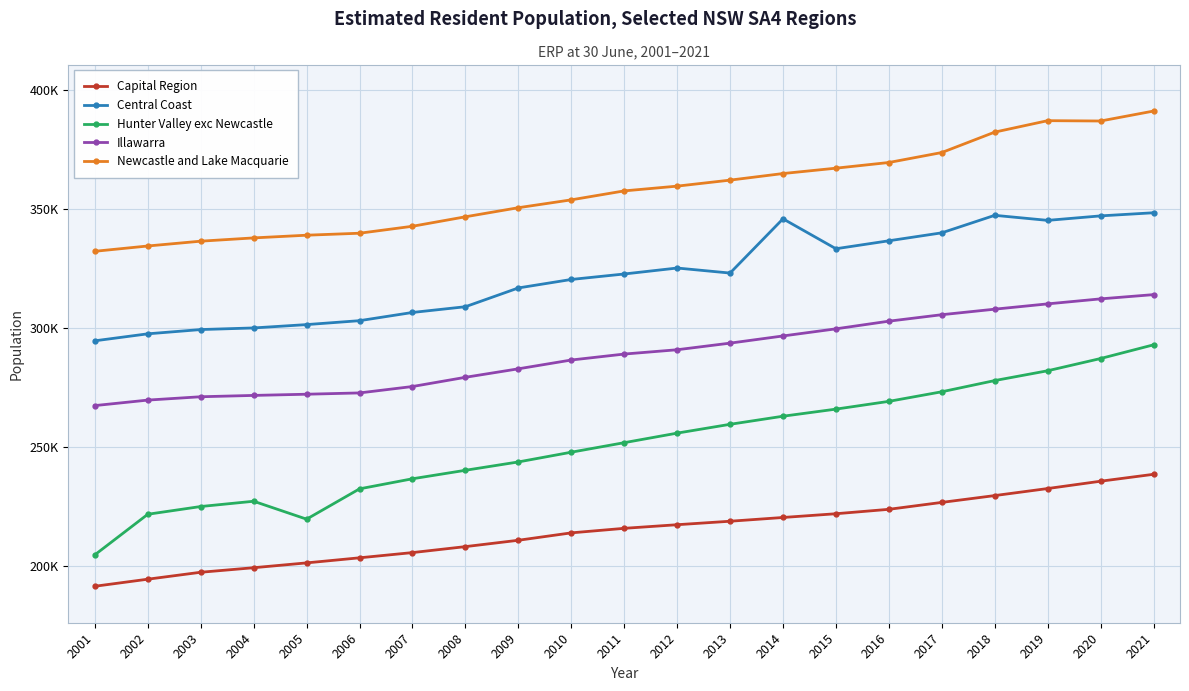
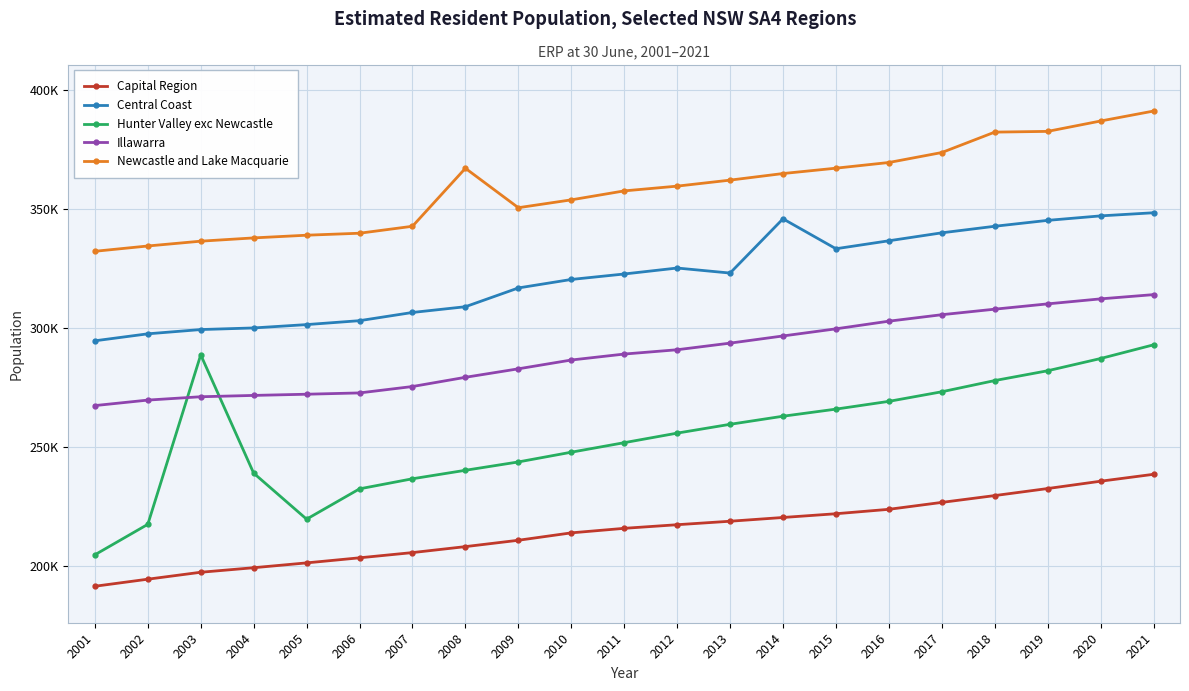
  {
    "Capital Region": {
      "2001": 191000,
      "2002": 194000,
      "2003": 197000,
      "2004": 199000,
      "2005": 201000,
      "2006": 203000,
      "2007": 206000,
      "2008": 208000,
      "2009": 211000,
      "2010": 214000,
      "2011": 216000,
      "2012": 217000,
      "2013": 219000,
      "2014": 220000,
      "2015": 222000,
      "2016": 224000,
      "2017": 227000,
      "2018": 230000,
      "2019": 233000,
      "2020": 236000,
      "2021": 239000
    },
    "Central Coast": {
      "2001": 295000,
      "2002": 298000,
      "2003": 299000,
      "2004": 300000,
      "2005": 301000,
      "2006": 303000,
      "2007": 306000,
      "2008": 309000,
      "2009": 317000,
      "2010": 320000,
      "2011": 323000,
      "2012": 325000,
      "2013": 323000,
      "2014": 346000,
      "2015": 333000,
      "2016": 337000,
      "2017": 340000,
-     "2018": 347000,
+     "2018": 343000,
      "2019": 345000,
      "2020": 347000,
      "2021": 348000
    },
    "Hunter Valley exc Newcastle": {
      "2001": 205000,
-     "2002": 222000,
-     "2003": 225000,
-     "2004": 227000,
+     "2002": 218000,
+     "2003": 289000,
+     "2004": 239000,
      "2005": 220000,
      "2006": 232000,
      "2007": 237000,
      "2008": 240000,
      "2009": 244000,
      "2010": 248000,
      "2011": 252000,
      "2012": 256000,
      "2013": 260000,
      "2014": 263000,
      "2015": 266000,
      "2016": 269000,
      "2017": 273000,
      "2018": 278000,
      "2019": 282000,
      "2020": 287000,
      "2021": 293000
    },
    "Illawarra": {
      "2001": 267000,
      "2002": 270000,
      "2003": 271000,
      "2004": 272000,
      "2005": 272000,
      "2006": 273000,
      "2007": 275000,
      "2008": 279000,
      "2009": 283000,
      "2010": 287000,
      "2011": 289000,
      "2012": 291000,
      "2013": 294000,
      "2014": 297000,
      "2015": 300000,
      "2016": 303000,
      "2017": 306000,
      "2018": 308000,
      "2019": 310000,
      "2020": 312000,
      "2021": 314000
    },
    "Newcastle and Lake Macquarie": {
      "2001": 332000,
      "2002": 334000,
      "2003": 336000,
      "2004": 338000,
      "2005": 339000,
      "2006": 340000,
      "2007": 343000,
-     "2008": 347000,
+     "2008": 367000,
      "2009": 351000,
      "2010": 354000,
      "2011": 358000,
      "2012": 360000,
      "2013": 362000,
      "2014": 365000,
      "2015": 367000,
      "2016": 369000,
      "2017": 374000,
      "2018": 382000,
-     "2019": 387000,
+     "2019": 383000,
      "2020": 387000,
      "2021": 391000
    }
  }
